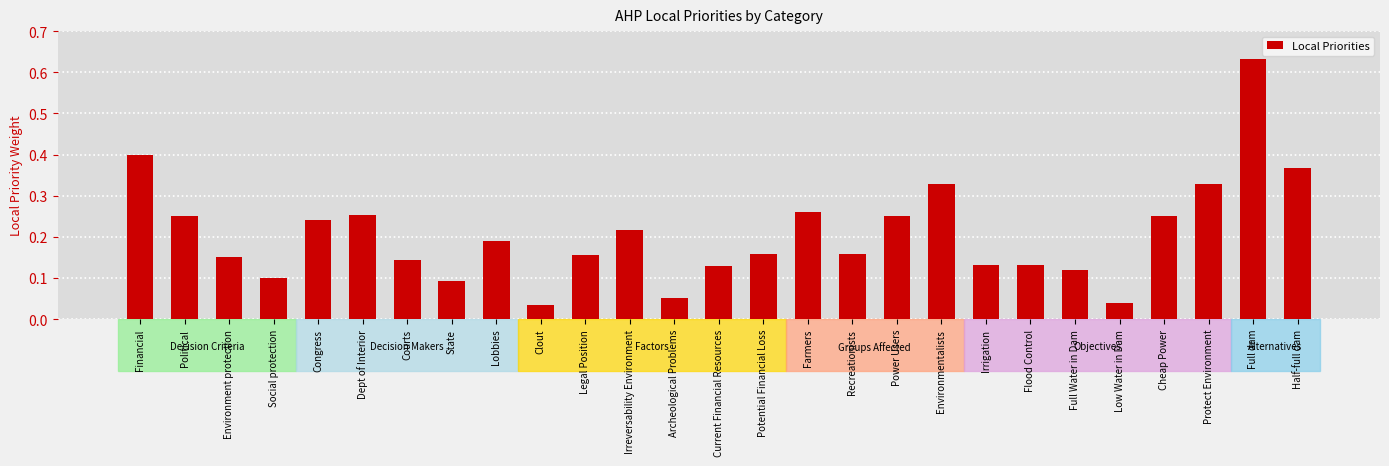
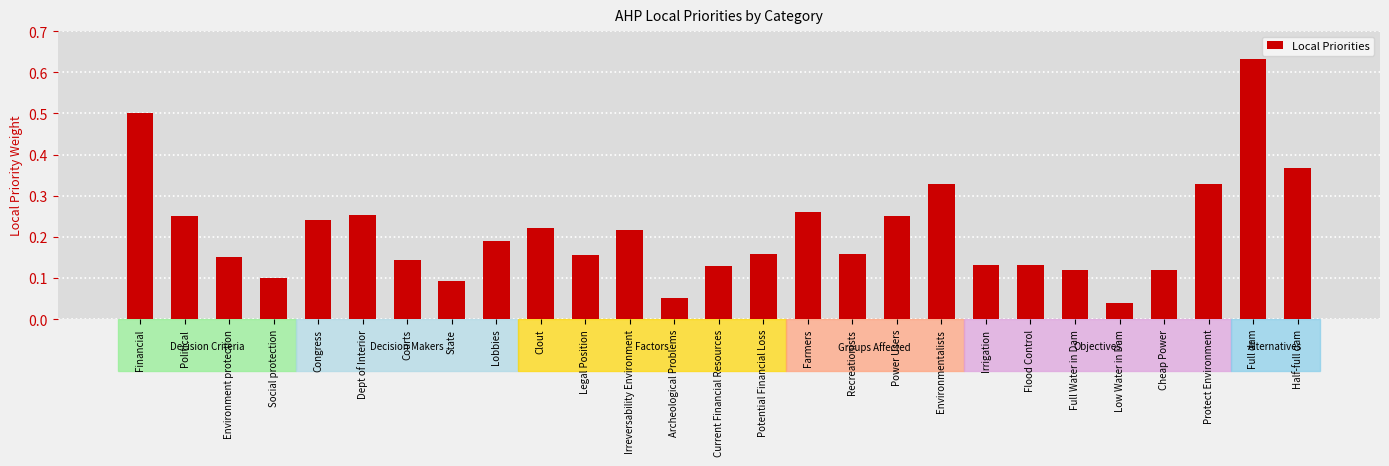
  {
-   "Financial": 0.4,
+   "Financial": 0.5,
    "Political": 0.25,
    "Environment protection": 0.15,
    "Social protection": 0.10,
    "Congress": 0.24,
    "Dept of Interior": 0.25,
    "Courts": 0.14,
    "State": 0.09,
    "Lobbies": 0.19,
-   "Clout": 0.03,
+   "Clout": 0.22,
    "Legal Position": 0.16,
    "Irreversability Environment": 0.22,
    "Archeological Problems": 0.05,
    "Current Financial Resources": 0.13,
    "Potential Financial Loss": 0.16,
    "Farmers": 0.26,
    "Recreationists": 0.16,
    "Power Users": 0.25,
    "Environmentalists": 0.33,
    "Irrigation": 0.13,
    "Flood Control": 0.13,
    "Full Water in Dam": 0.12,
    "Low Water in Dam": 0.04,
-   "Cheap Power": 0.25,
+   "Cheap Power": 0.12,
    "Protect Environment": 0.33,
    "Full dam": 0.63,
    "Half-full dam": 0.37
  }
